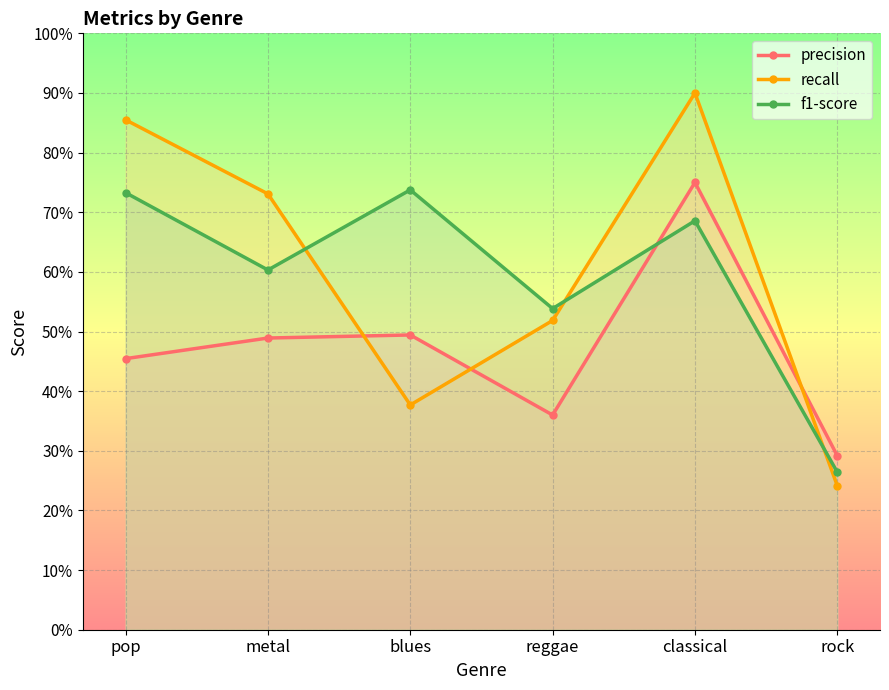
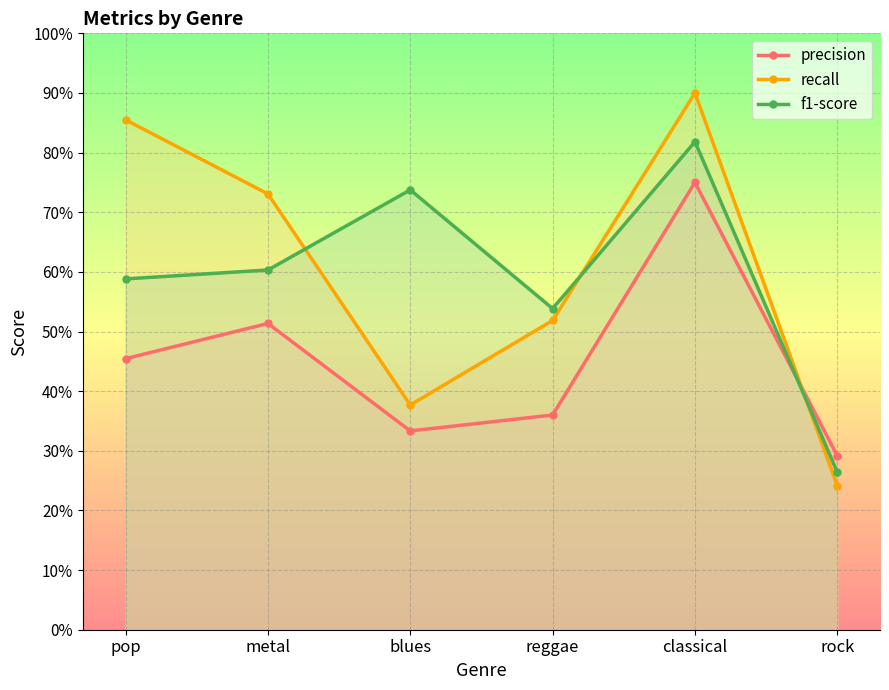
  {
    "precision": {
      "pop": "45%",
-     "metal": "49%",
-     "blues": "49%",
+     "metal": "51%",
+     "blues": "33%",
      "reggae": "36%",
      "classical": "75%",
      "rock": "29%"
    },
    "recall": {
      "pop": "85%",
      "metal": "73%",
      "blues": "38%",
      "reggae": "52%",
      "classical": "90%",
      "rock": "24%"
    },
    "f1-score": {
-     "pop": "73%",
+     "pop": "59%",
      "metal": "60%",
      "blues": "74%",
      "reggae": "54%",
-     "classical": "69%",
+     "classical": "82%",
      "rock": "26%"
    }
  }
